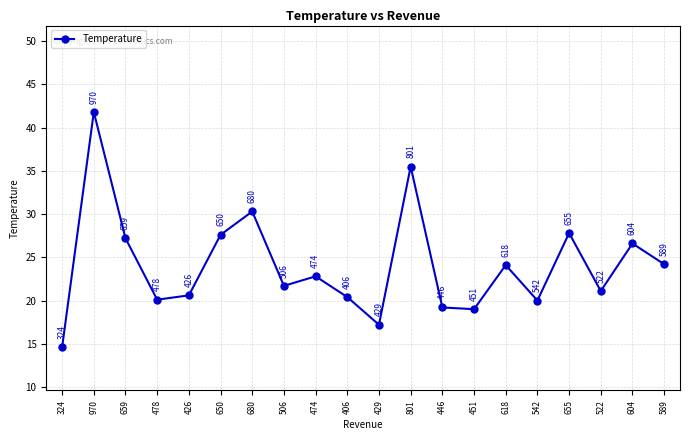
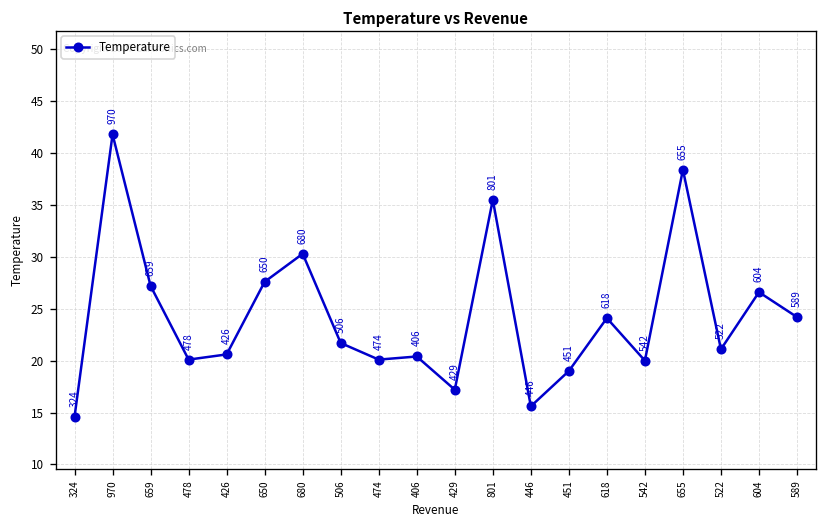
  {
-   "474": 23,
-   "446": 19,
-   "655": 28
+   "474": 20,
+   "446": 16,
+   "655": 38
  }
